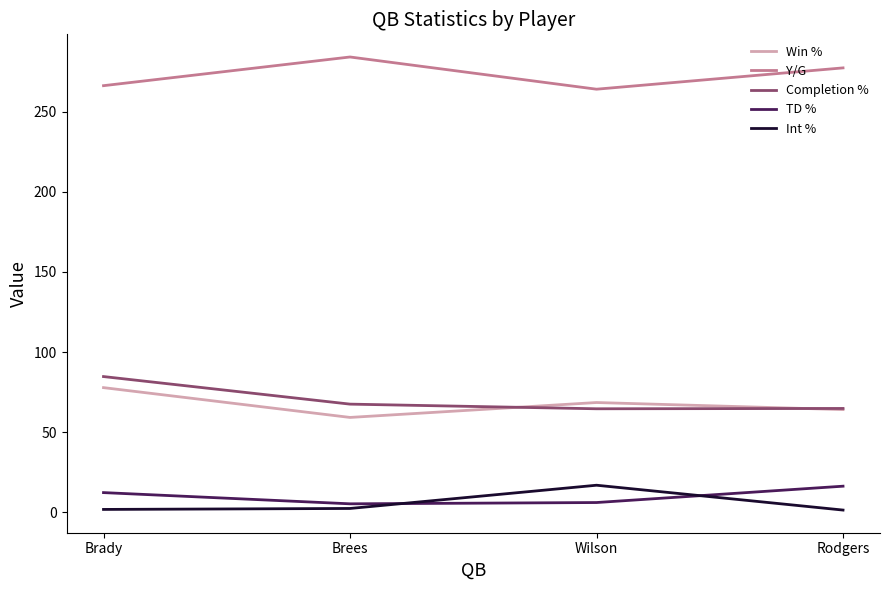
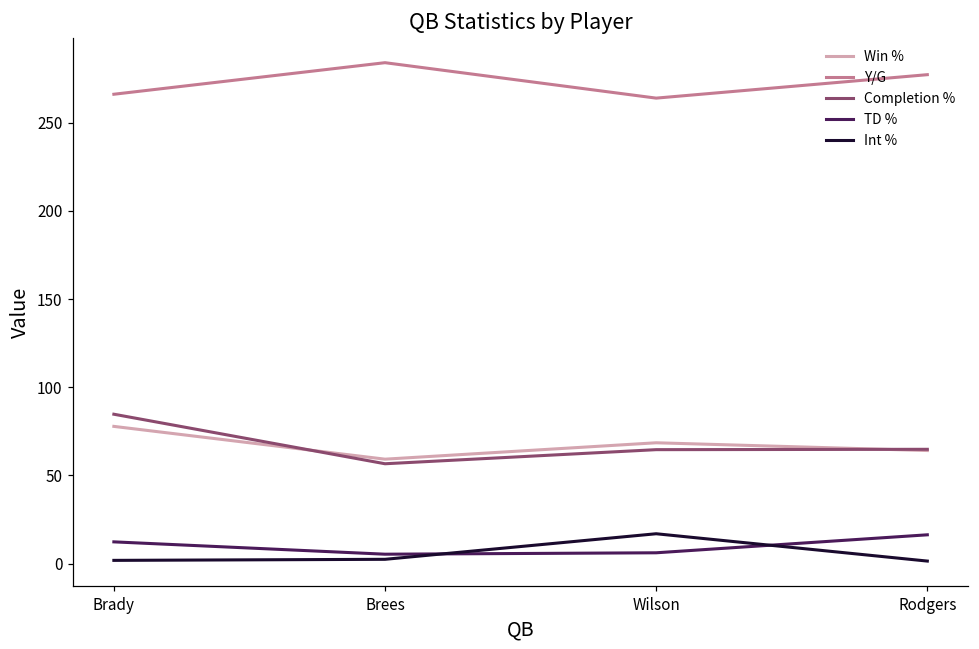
  {
    "Completion %": {
      "Brady": 85,
-     "Brees": 68,
+     "Brees": 57,
      "Wilson": 65
    },
    "TD %": {
      "Brady": 12,
      "Brees": 5,
      "Wilson": 6,
      "Rodgers": 16
    },
    "Int %": {
      "Brady": 2,
      "Brees": 2,
      "Wilson": 17,
      "Rodgers": 1
    }
  }
